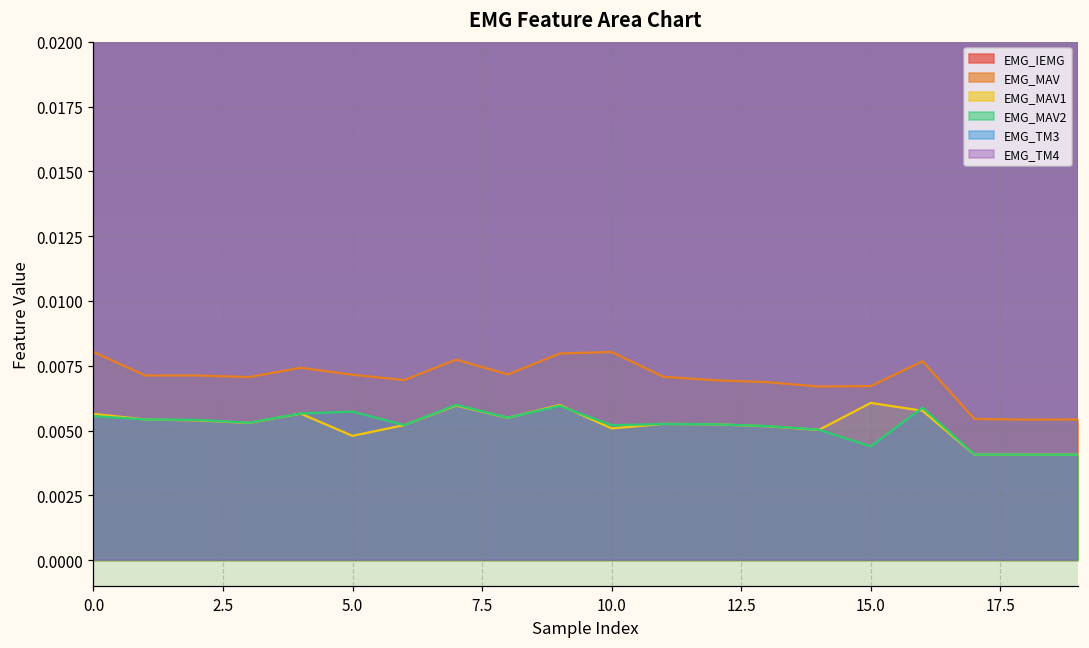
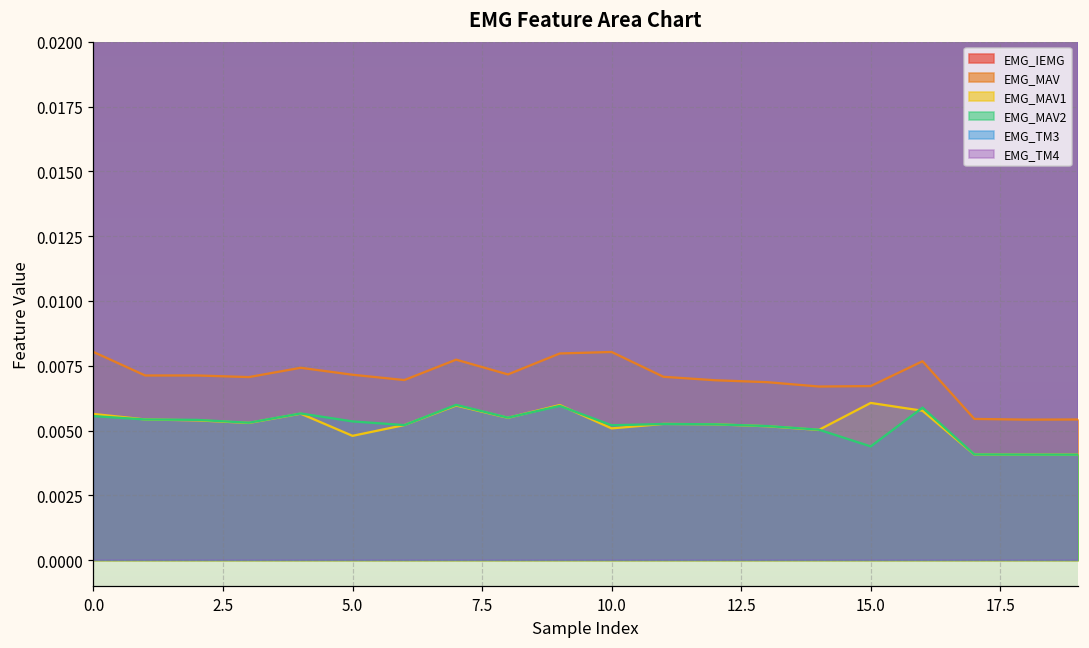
  {
    "EMG_MAV1": {
      "5.0": 0.0048,
      "10.0": 0.0051,
      "15.0": 0.0061
    },
    "EMG_MAV2": {
-     "5.0": 0.0057,
+     "5.0": 0.0054,
      "10.0": 0.0052,
      "15.0": 0.0044
    }
  }
